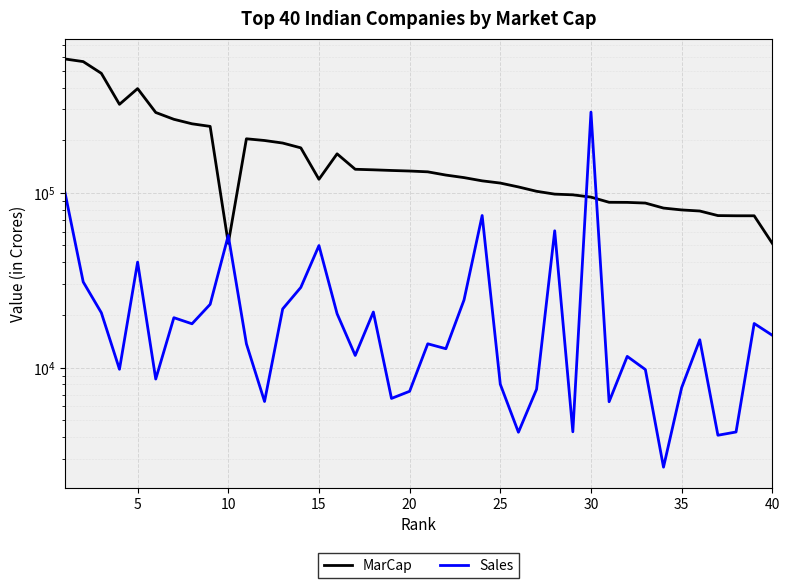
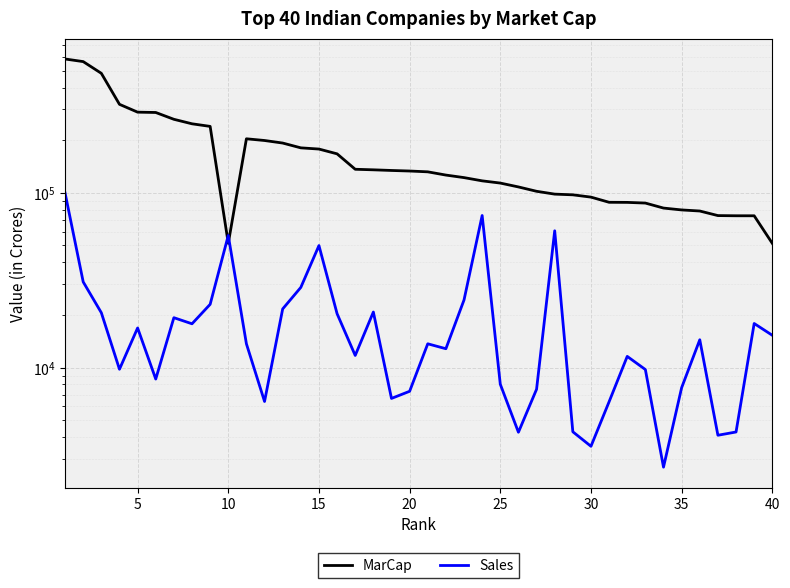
  {
    "MarCap": {
-     "5": 390000,
+     "5": 290000,
      "10": 51000,
-     "15": 120000,
+     "15": 180000,
      "20": 130000,
      "25": 110000,
      "30": 90000,
      "35": 80000,
      "40": 51000
    },
    "Sales": {
-     "5": 40000,
+     "5": 17000,
      "10": 57000,
      "15": 50000,
      "20": 7300,
      "25": 8000,
-     "30": 290000,
+     "30": 3500,
      "35": 8000,
      "40": 15000
    }
  }
